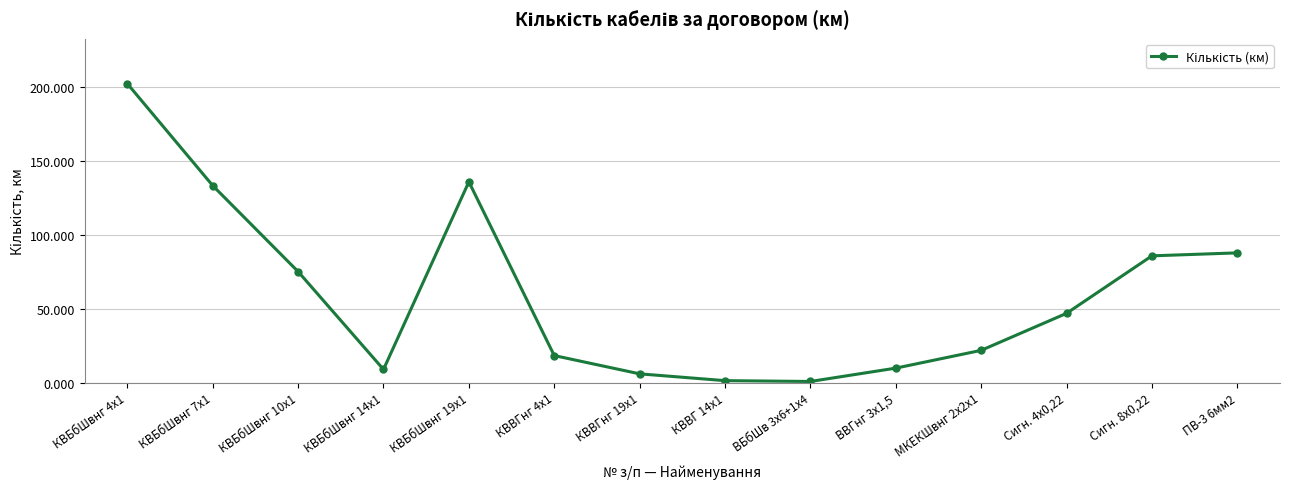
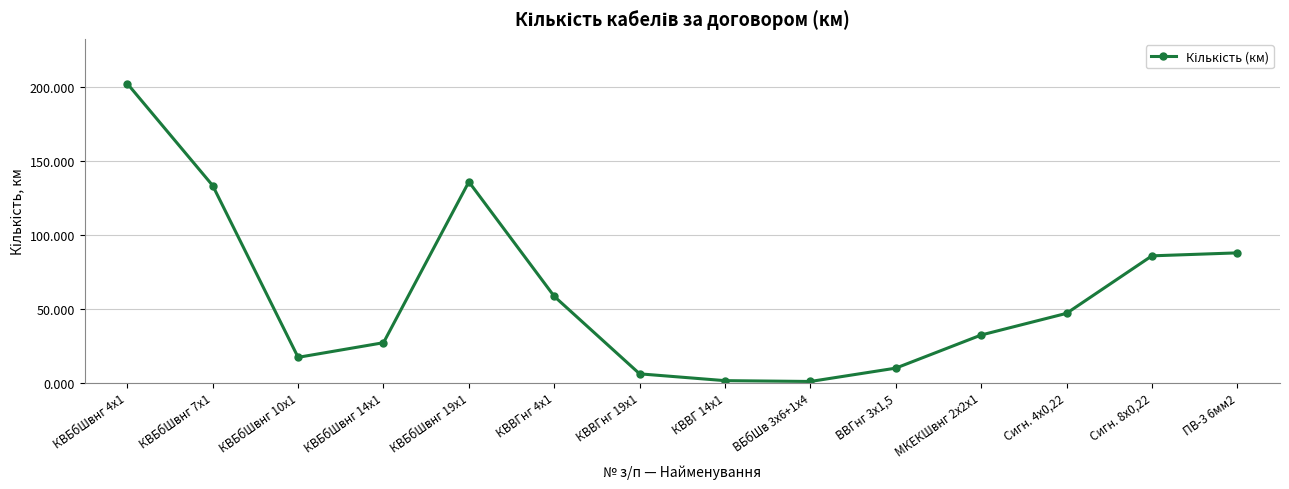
  {
    "КВБбШвнг 4х1": 202,
    "КВБбШвнг 7х1": 133,
-   "КВБбШвнг 10х1": 75,
-   "КВБбШвнг 14х1": 9,
+   "КВБбШвнг 10х1": 17,
+   "КВБбШвнг 14х1": 27,
    "КВБбШвнг 19х1": 136,
-   "КВВГнг 4x1": 18,
+   "КВВГнг 4x1": 58,
    "КВВГнг 19х1": 6,
    "КВВГ 14х1": 1,
    "ВБбШв 3х6+1х4": 1,
    "ВВГнг 3х1,5": 10,
-   "МКЕКШвнг 2x2x1": 22,
+   "МКЕКШвнг 2x2x1": 32,
    "Сигн. 4х0,22": 47,
    "Сигн. 8х0,22": 86,
    "ПВ-3 6мм2": 88
  }
